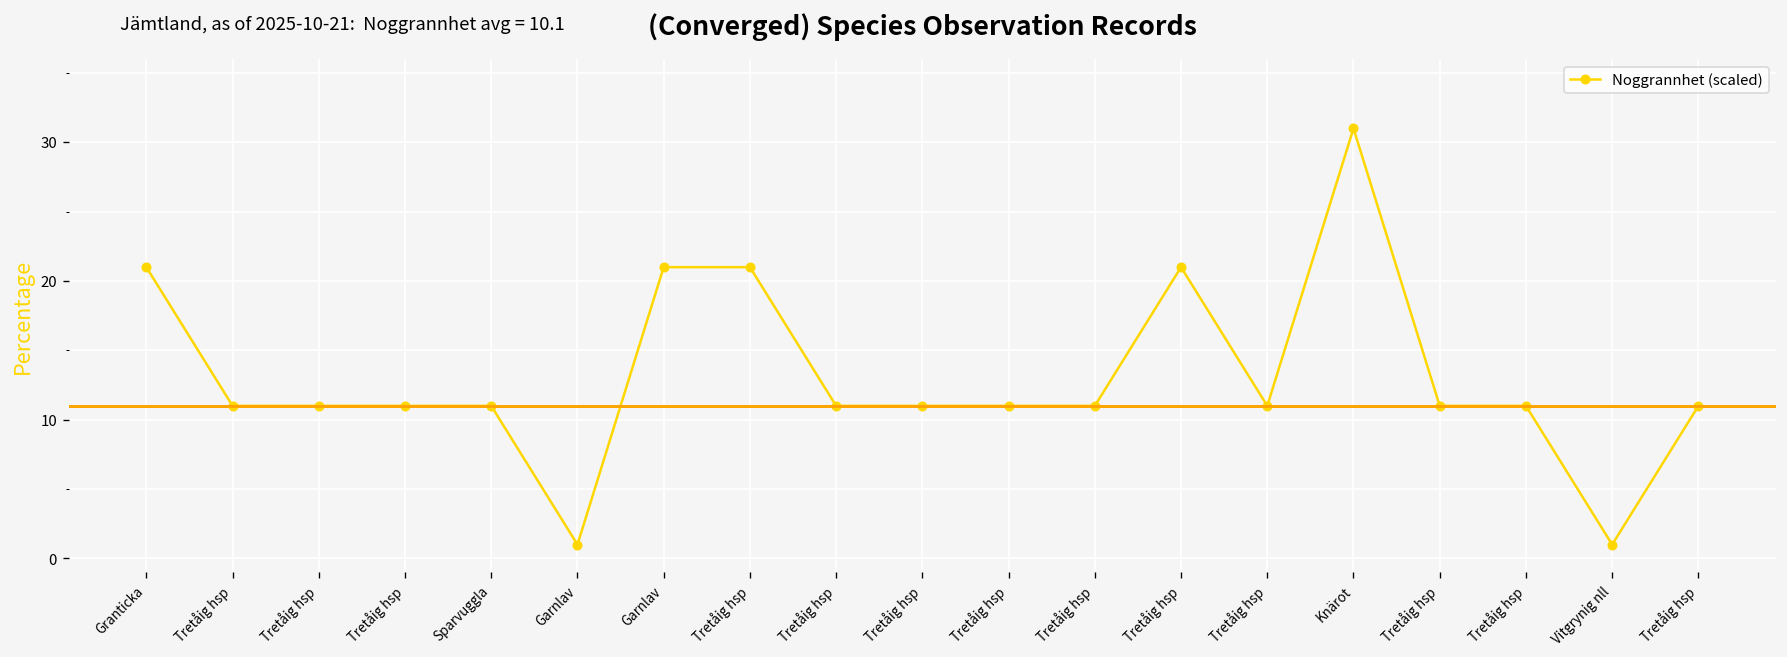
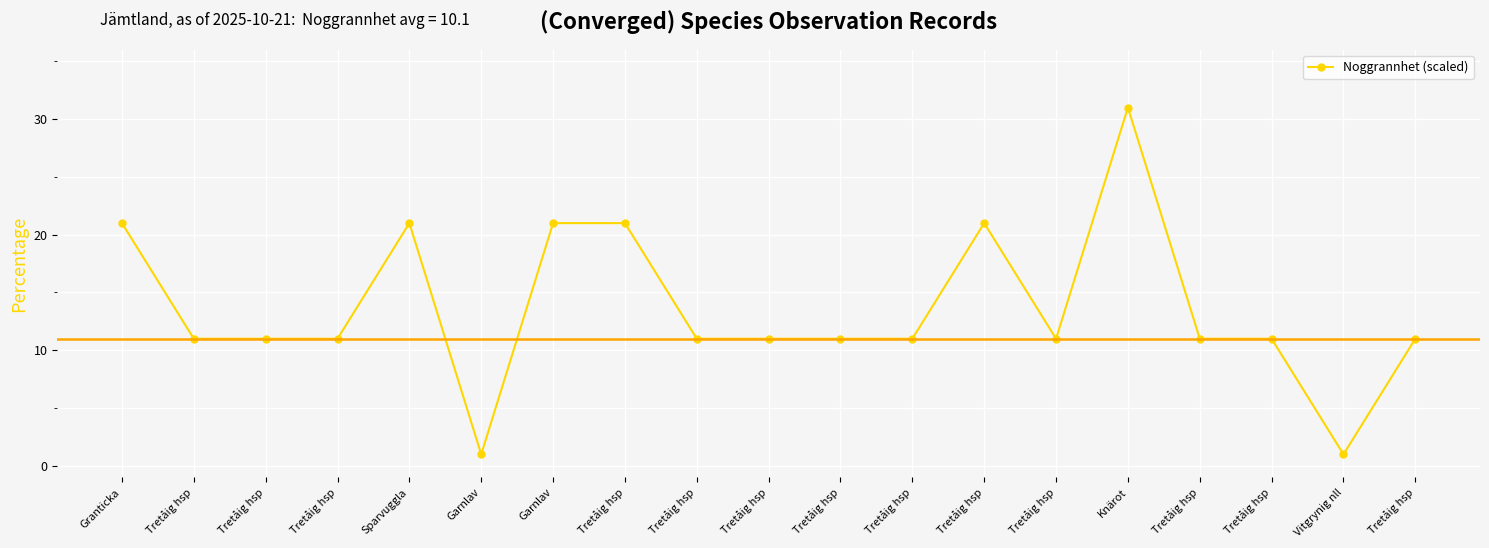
  {
    "Granticka": 21.0,
-   "Sparvuggla": 11.0,
+   "Sparvuggla": 21.0,
    "Knärot": 31.0,
    "Vitgrynig nll": 1.0
  }
